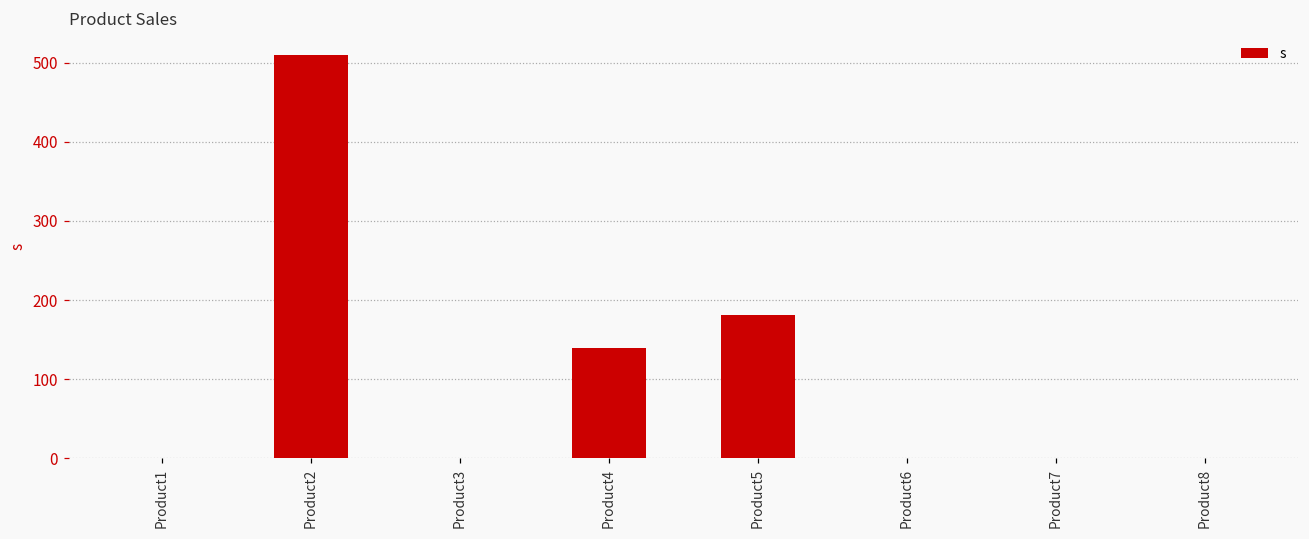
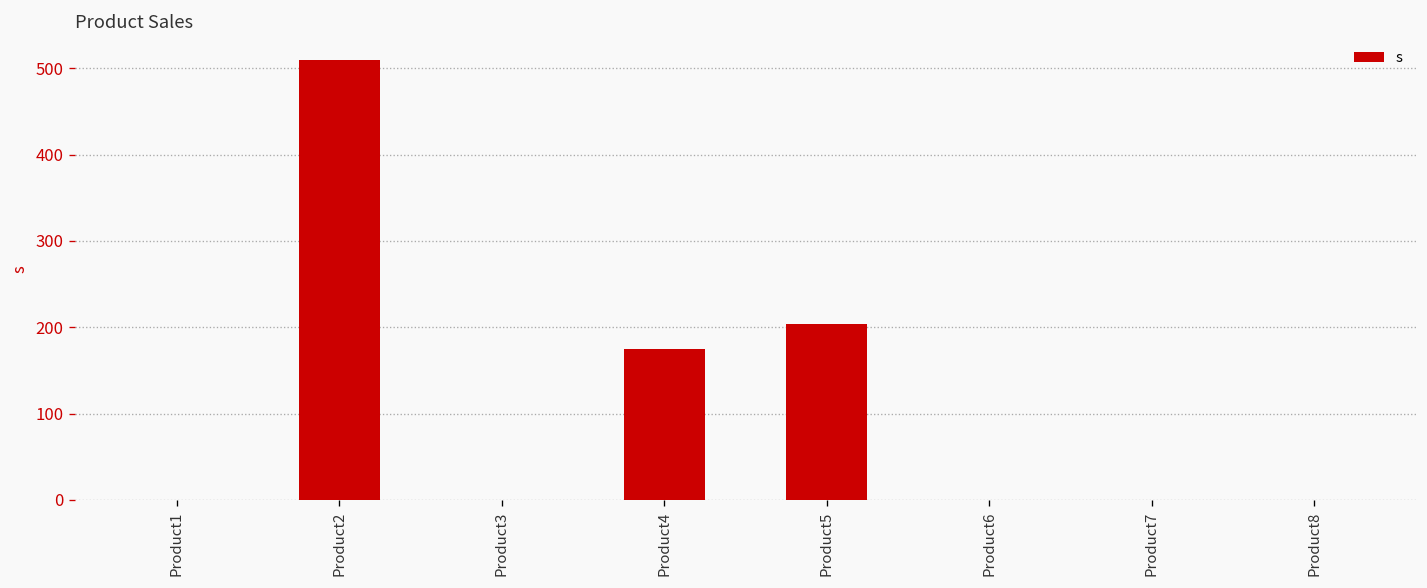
  {
    "Product1": 0,
    "Product2": 510,
    "Product3": 0,
-   "Product4": 140,
-   "Product5": 180,
+   "Product4": 180,
+   "Product5": 200,
    "Product6": 0,
    "Product7": 0,
    "Product8": 0
  }
